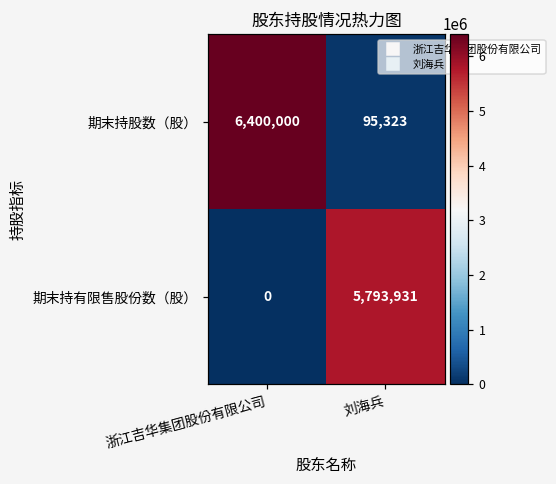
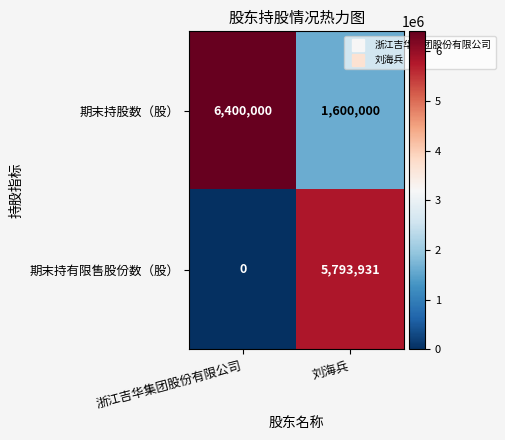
  {
    "期末持股数（股）": {
      "浙江吉华集团股份有限公司": "6,400,000",
-     "刘海兵": "95,323"
+     "刘海兵": "1,600,000"
    },
    "期末持有限售股份数（股）": {
      "浙江吉华集团股份有限公司": "0",
      "刘海兵": "5,793,931"
    }
  }
